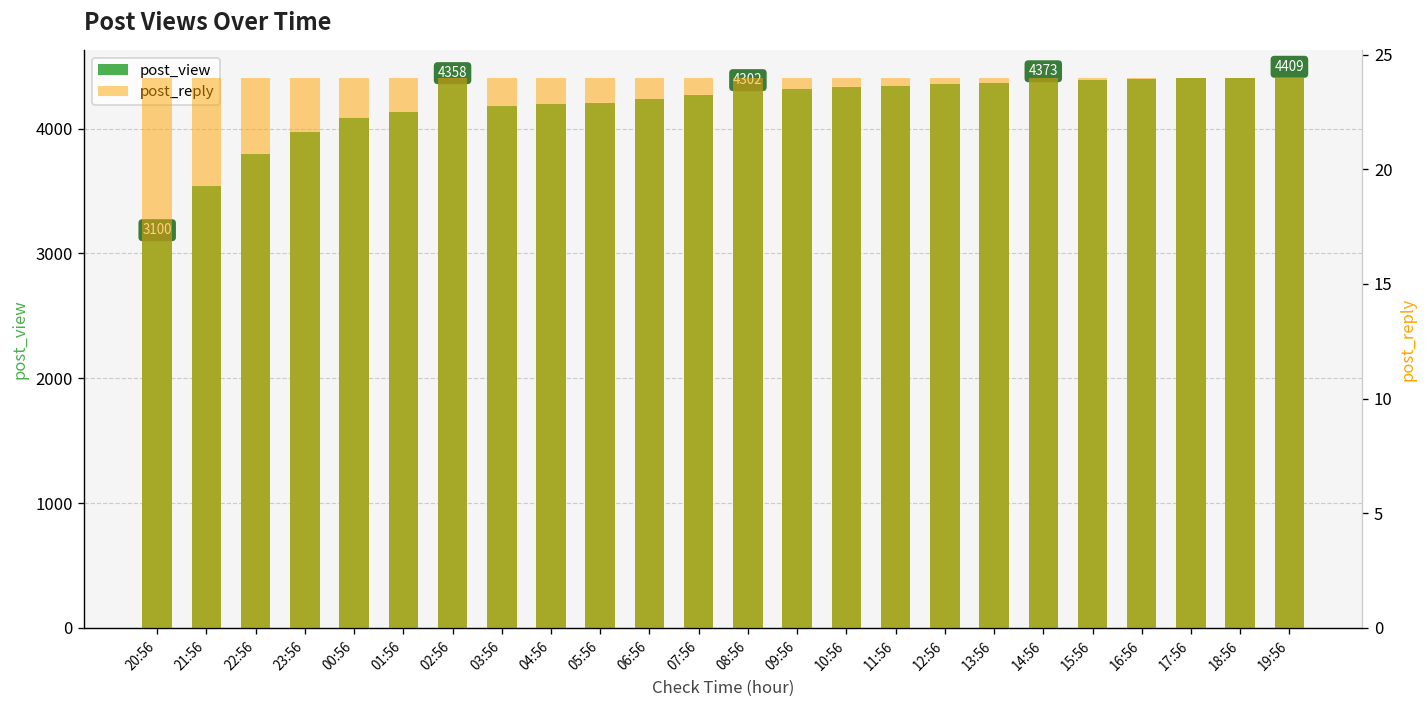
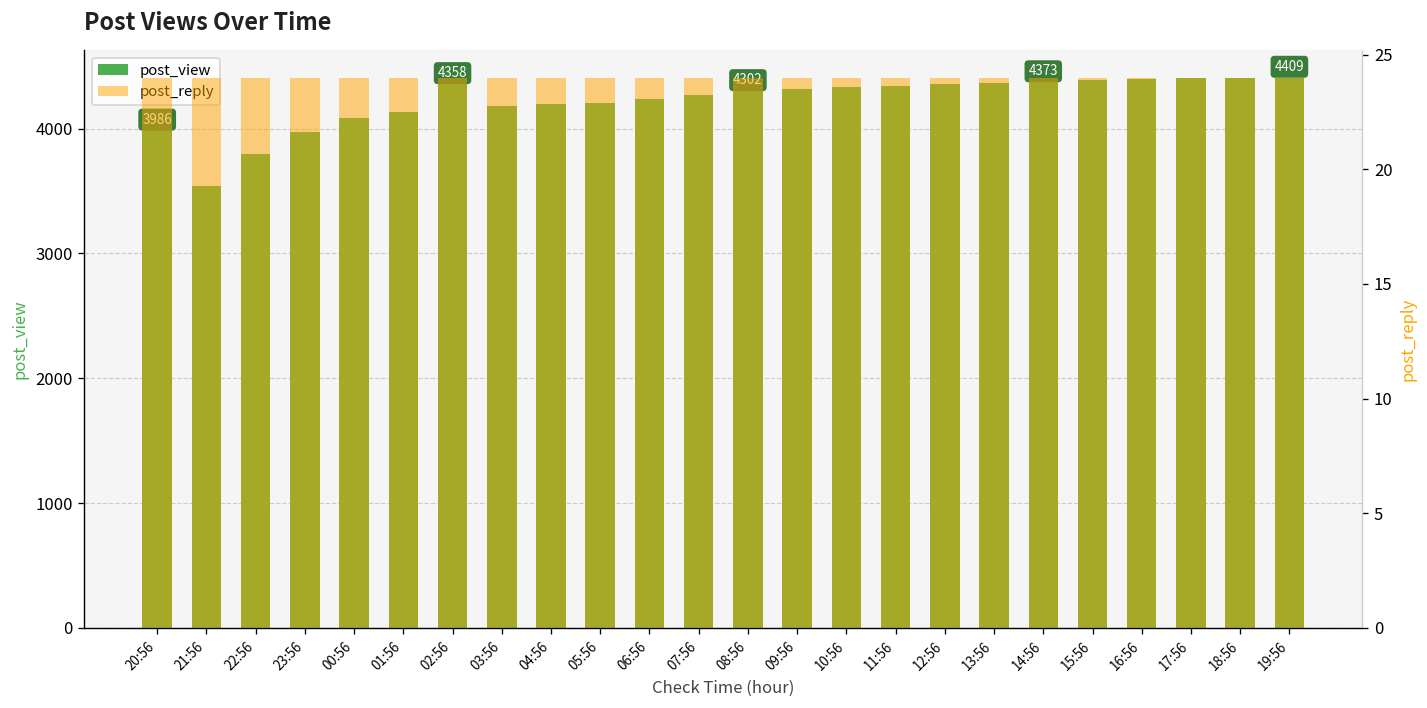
  {
    "post_view": {
-     "20:56": 3100
+     "20:56": 3986
    }
  }
